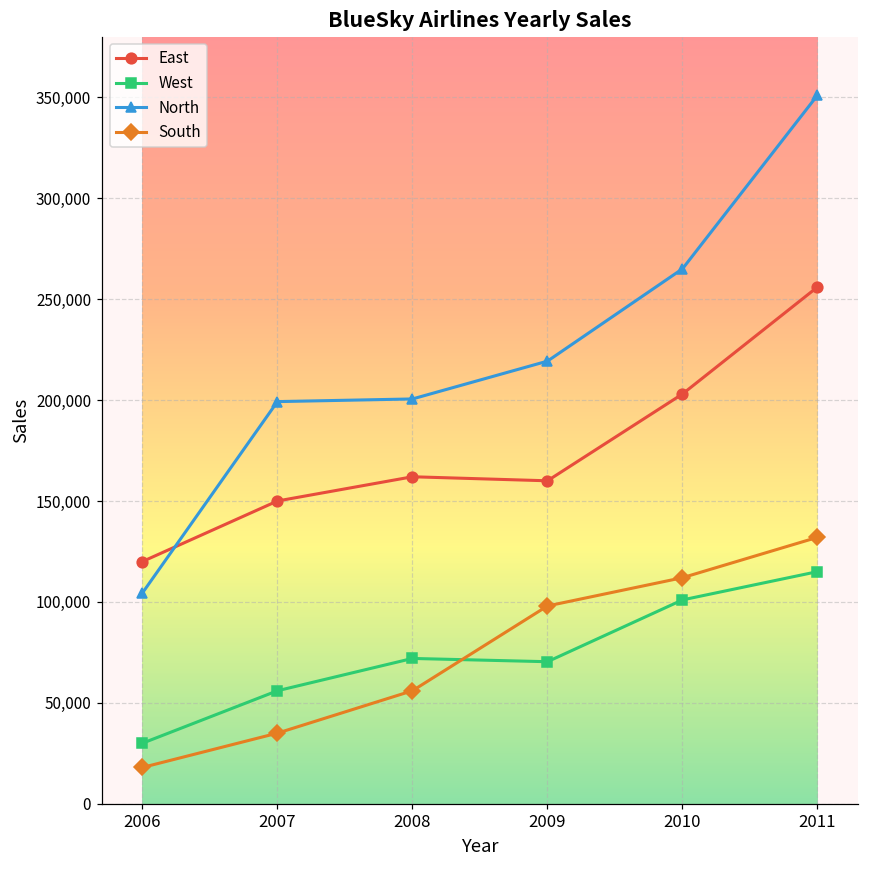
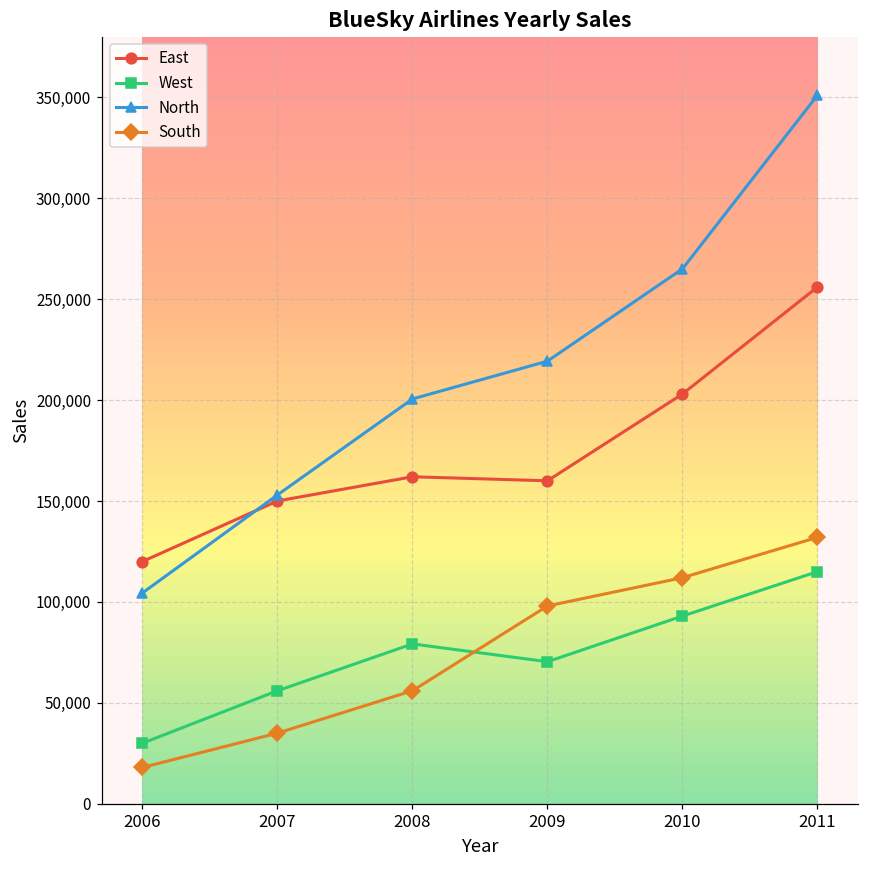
  {
    "West": {
      "2006": "30,000",
      "2007": "56,000",
-     "2008": "72,000",
+     "2008": "79,000",
      "2009": "70,000",
-     "2010": "101,000",
+     "2010": "93,000",
      "2011": "115,000"
    },
    "North": {
      "2006": "104,000",
-     "2007": "199,000",
+     "2007": "153,000",
      "2008": "201,000",
      "2009": "219,000",
      "2010": "265,000",
      "2011": "351,000"
    }
  }
